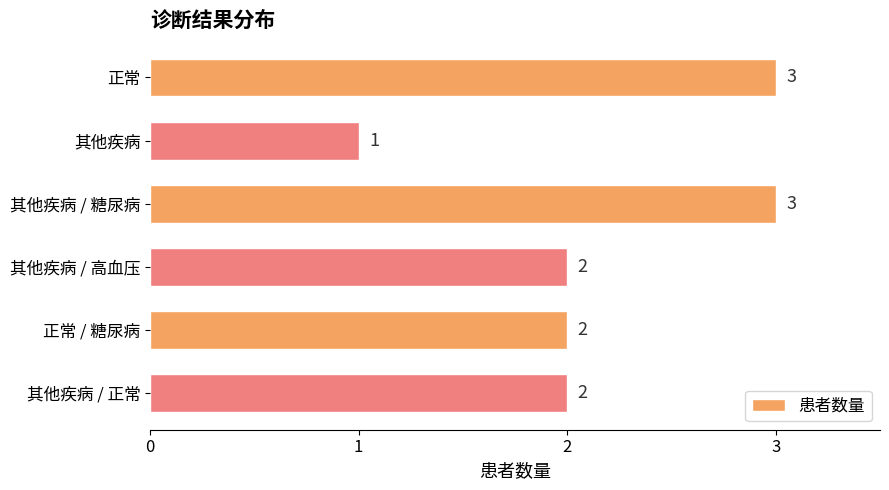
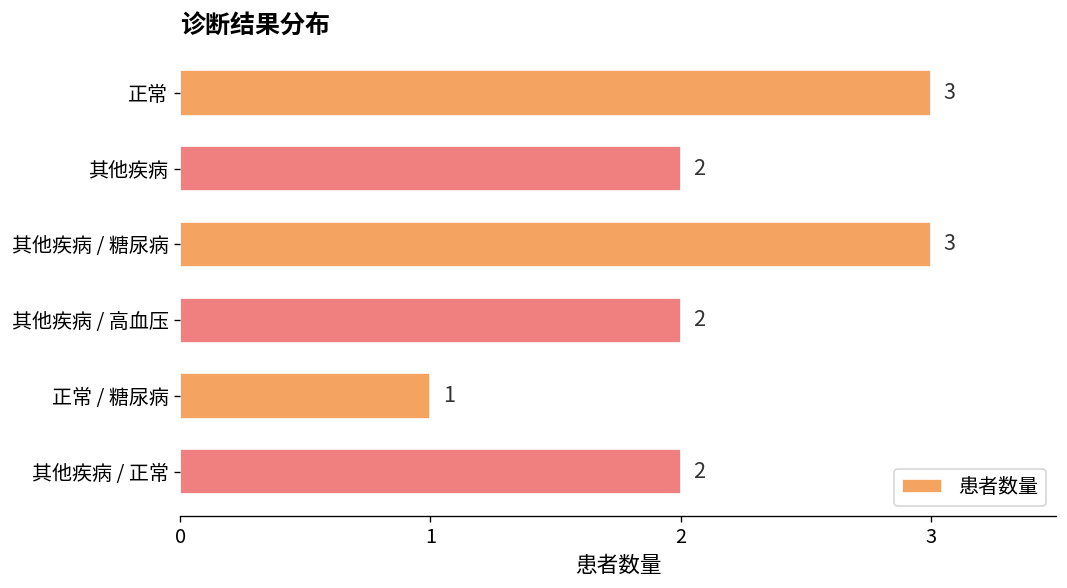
  {
    "正常": 3,
-   "其他疾病": 1,
+   "其他疾病": 2,
    "其他疾病 / 糖尿病": 3,
    "其他疾病 / 高血压": 2,
-   "正常 / 糖尿病": 2,
+   "正常 / 糖尿病": 1,
    "其他疾病 / 正常": 2
  }
